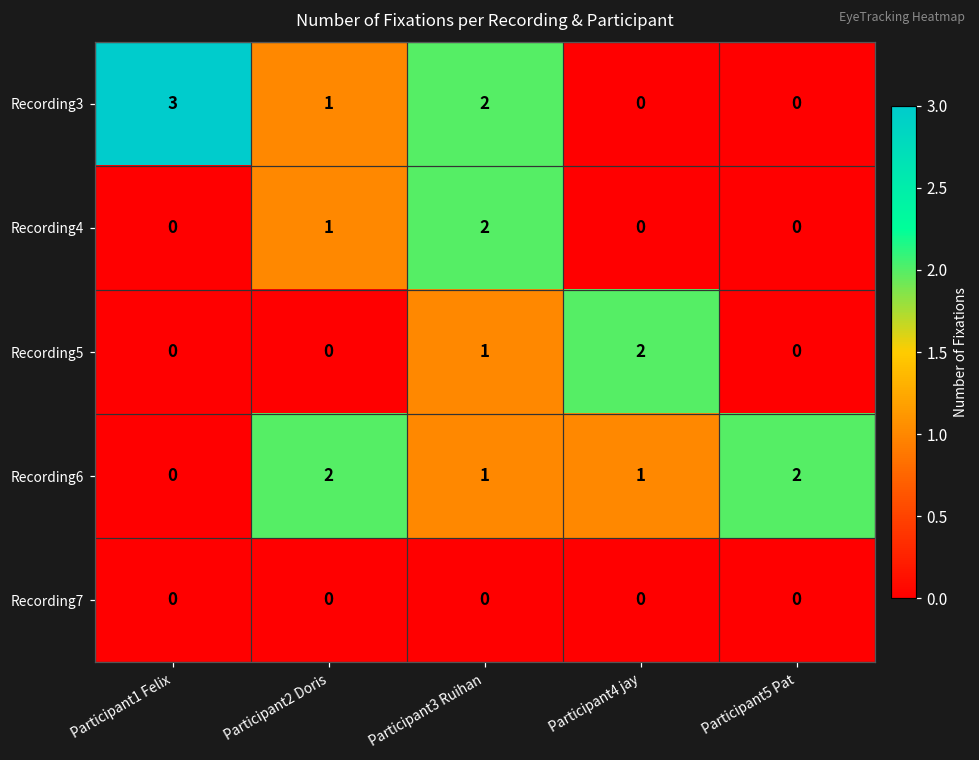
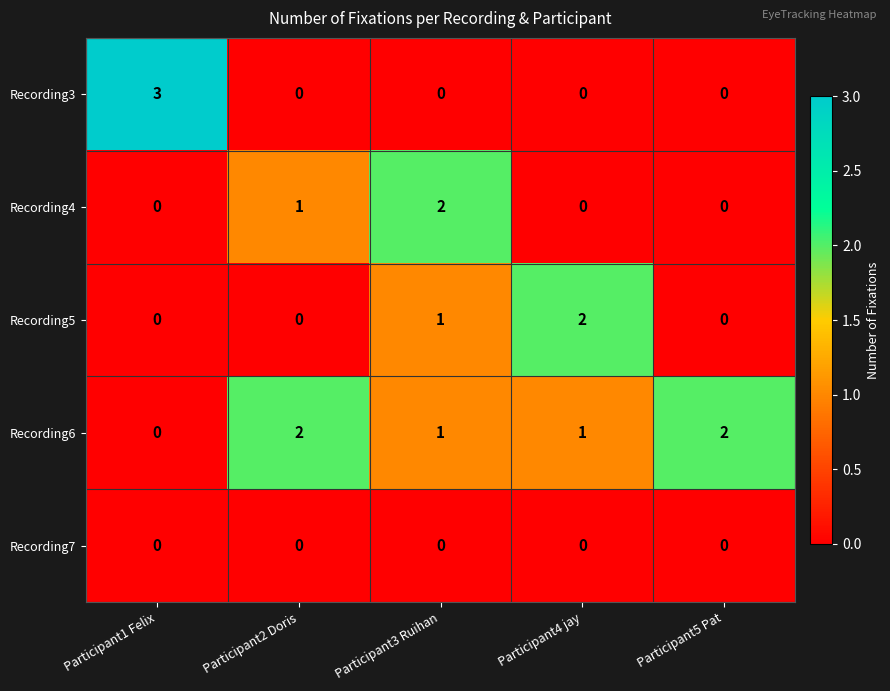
  {
    "Recording3": {
      "Participant1 Felix": 3,
-     "Participant2 Doris": 1,
-     "Participant3 Ruihan": 2,
+     "Participant2 Doris": 0,
+     "Participant3 Ruihan": 0,
      "Participant4 jay": 0,
      "Participant5 Pat": 0
    },
    "Recording4": {
      "Participant1 Felix": 0,
      "Participant2 Doris": 1,
      "Participant3 Ruihan": 2,
      "Participant4 jay": 0,
      "Participant5 Pat": 0
    },
    "Recording5": {
      "Participant1 Felix": 0,
      "Participant2 Doris": 0,
      "Participant3 Ruihan": 1,
      "Participant4 jay": 2,
      "Participant5 Pat": 0
    },
    "Recording6": {
      "Participant1 Felix": 0,
      "Participant2 Doris": 2,
      "Participant3 Ruihan": 1,
      "Participant4 jay": 1,
      "Participant5 Pat": 2
    },
    "Recording7": {
      "Participant1 Felix": 0,
      "Participant2 Doris": 0,
      "Participant3 Ruihan": 0,
      "Participant4 jay": 0,
      "Participant5 Pat": 0
    }
  }
